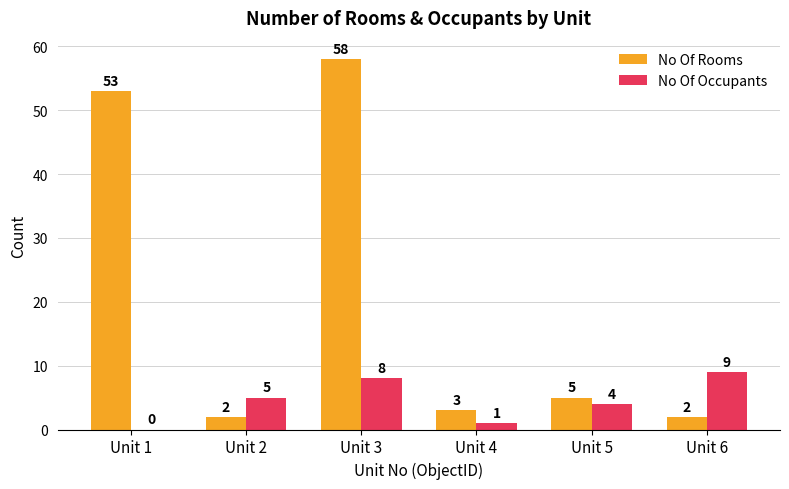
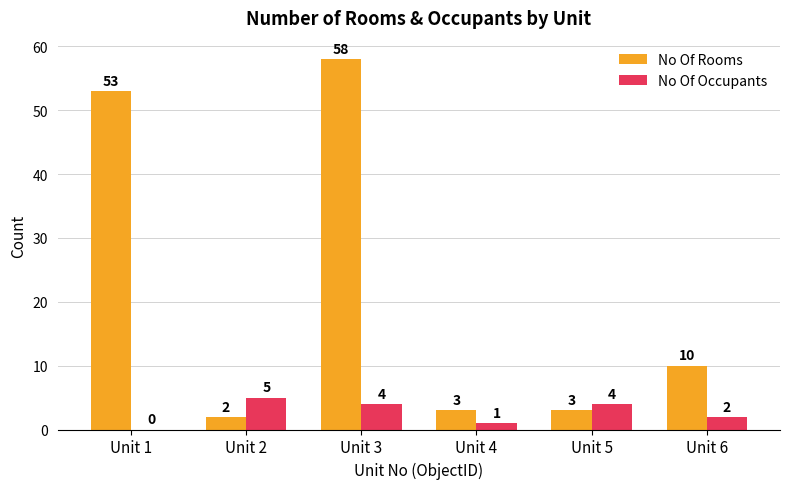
  {
    "No Of Rooms": {
      "Unit 1": 53,
      "Unit 2": 2,
      "Unit 3": 58,
      "Unit 4": 3,
-     "Unit 5": 5,
-     "Unit 6": 2
+     "Unit 5": 3,
+     "Unit 6": 10
    },
    "No Of Occupants": {
      "Unit 1": 0,
      "Unit 2": 5,
-     "Unit 3": 8,
+     "Unit 3": 4,
      "Unit 4": 1,
      "Unit 5": 4,
-     "Unit 6": 9
+     "Unit 6": 2
    }
  }
